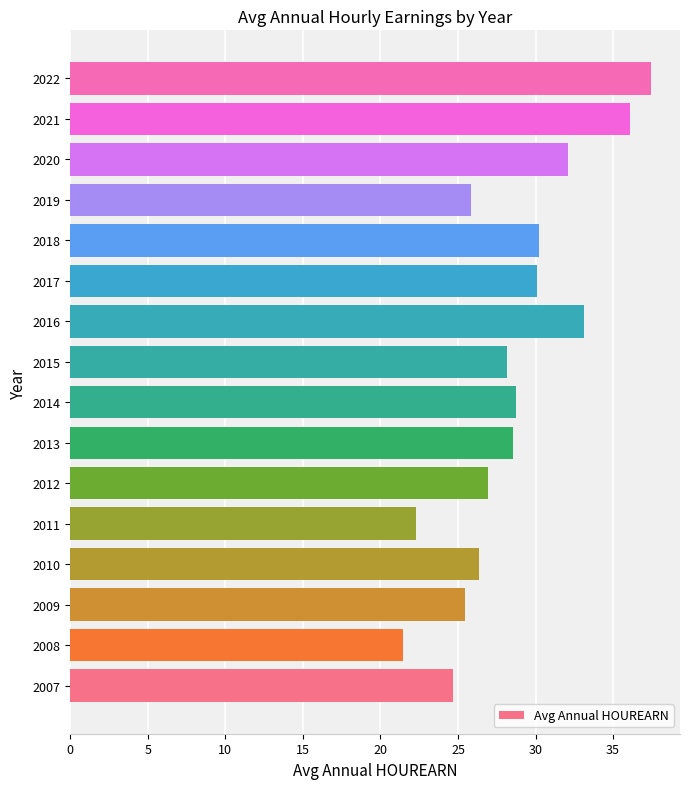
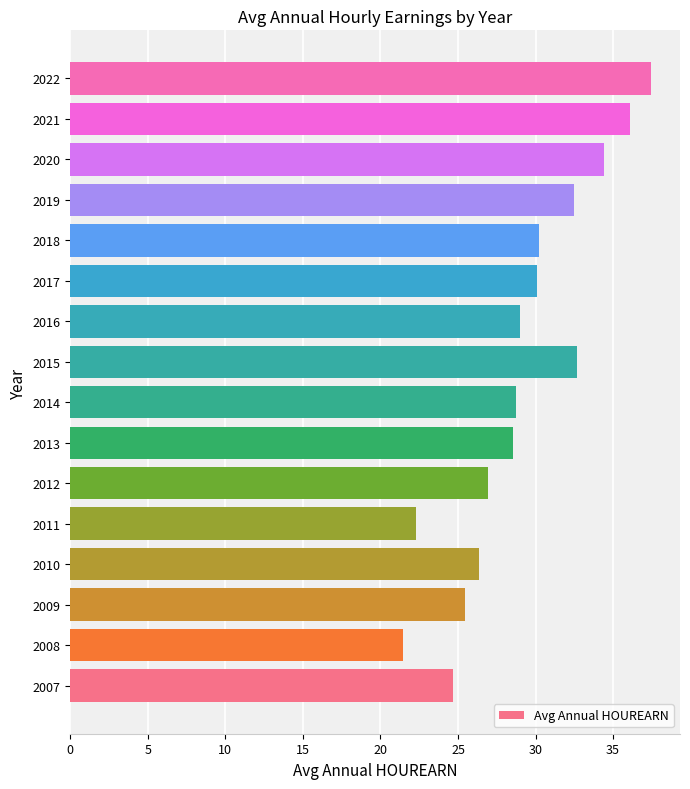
  {
    "2022": 37.4,
    "2021": 36.1,
-   "2020": 32.1,
-   "2019": 25.9,
+   "2020": 34.4,
+   "2019": 32.5,
    "2018": 30.3,
    "2017": 30.1,
-   "2016": 33.1,
-   "2015": 28.1,
+   "2016": 29.0,
+   "2015": 32.7,
    "2014": 28.8,
    "2013": 28.5,
    "2012": 26.9,
    "2011": 22.3,
    "2010": 26.4,
    "2009": 25.5,
    "2008": 21.5,
    "2007": 24.7
  }
